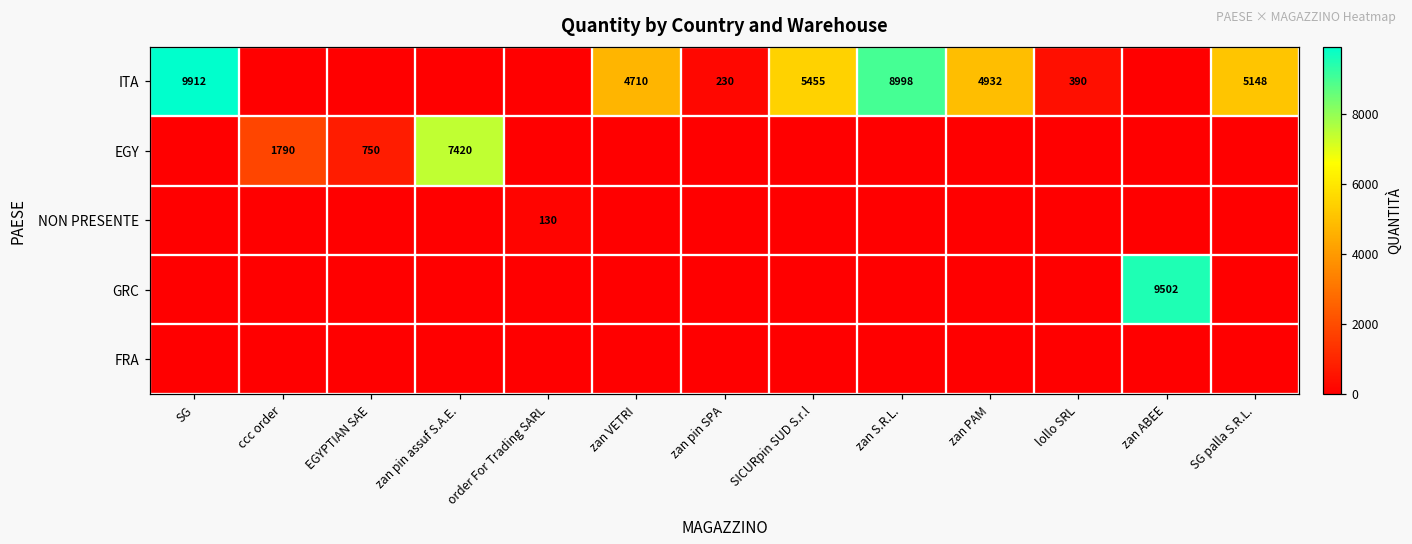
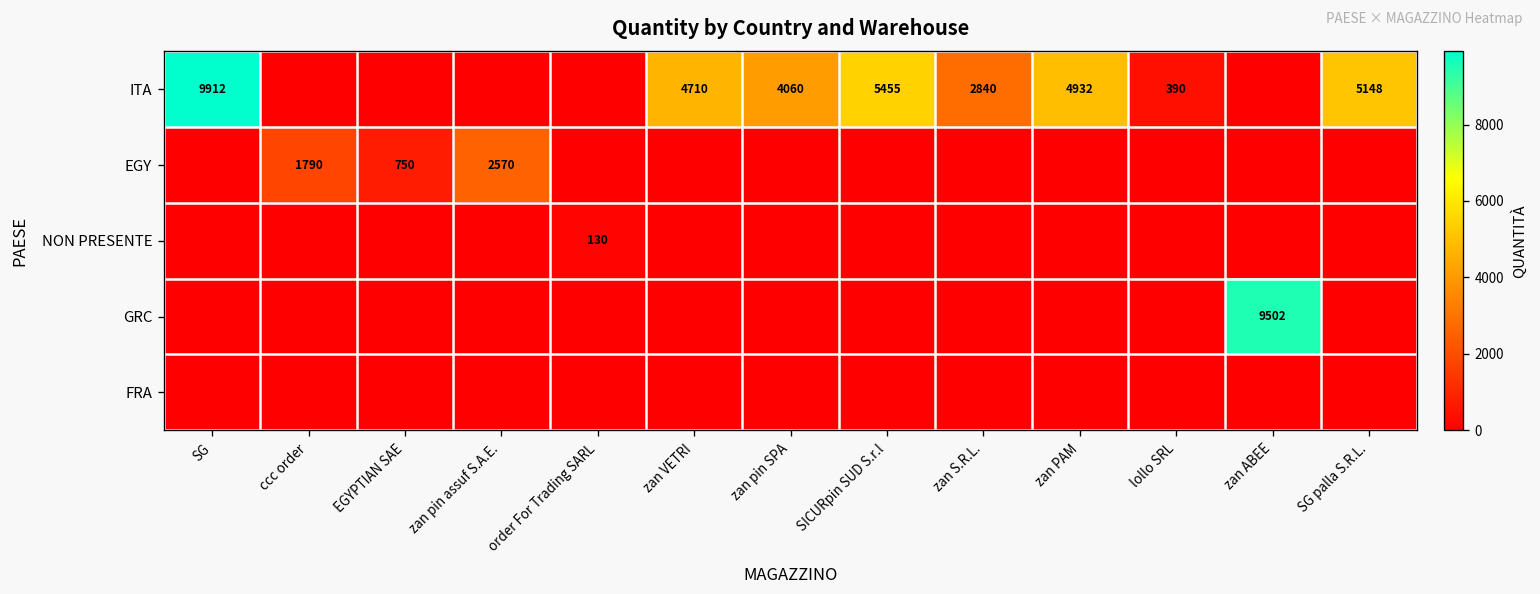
  {
    "ITA": {
      "SG": 9912,
      "zan VETRI": 4710,
-     "zan pin SPA": 230,
+     "zan pin SPA": 4060,
      "SICURpin SUD S.r.l": 5455,
-     "zan S.R.L.": 8998,
+     "zan S.R.L.": 2840,
      "zan PAM": 4932,
      "lollo SRL": 390,
      "SG palla S.R.L.": 5148
    },
    "EGY": {
      "ccc order": 1790,
      "EGYPTIAN SAE": 750,
-     "zan pin assuf S.A.E.": 7420
+     "zan pin assuf S.A.E.": 2570
    },
    "NON PRESENTE": {
      "order For Trading SARL": 130
    },
    "GRC": {
      "zan ABEE": 9502
    }
  }
